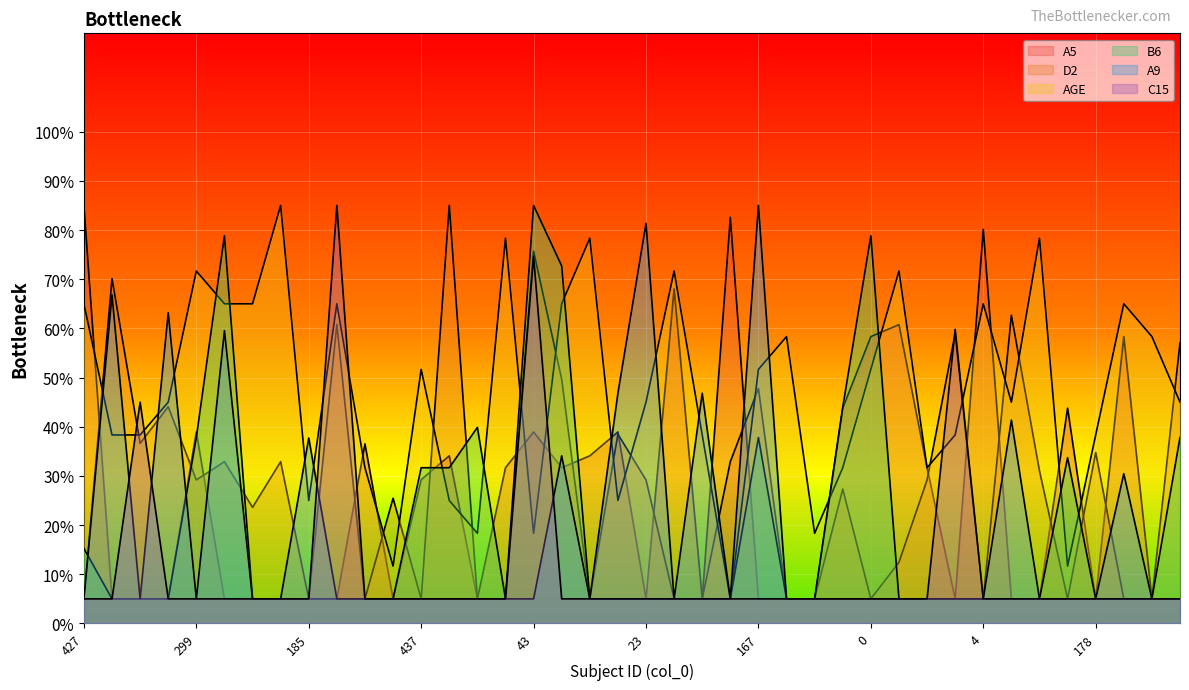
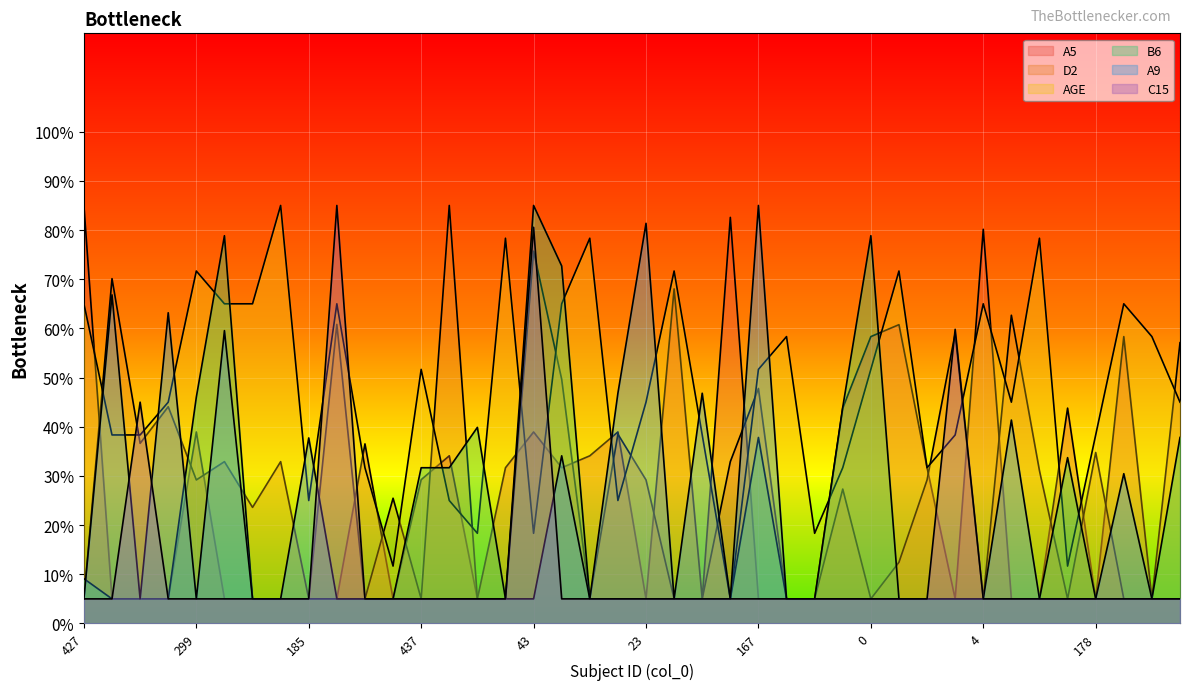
  {
    "B6": {
-     "427": "15%",
-     "299": "38%",
+     "427": "9%",
+     "299": "46%",
      "437": "32%",
      "43": "85%",
      "167": "38%",
      "0": "79%"
    },
    "A9": {
      "185": "38%",
      "43": "5%",
      "23": "81%",
      "167": "85%"
    },
    "C15": {
-     "43": "75%"
+     "43": "81%"
    }
  }
